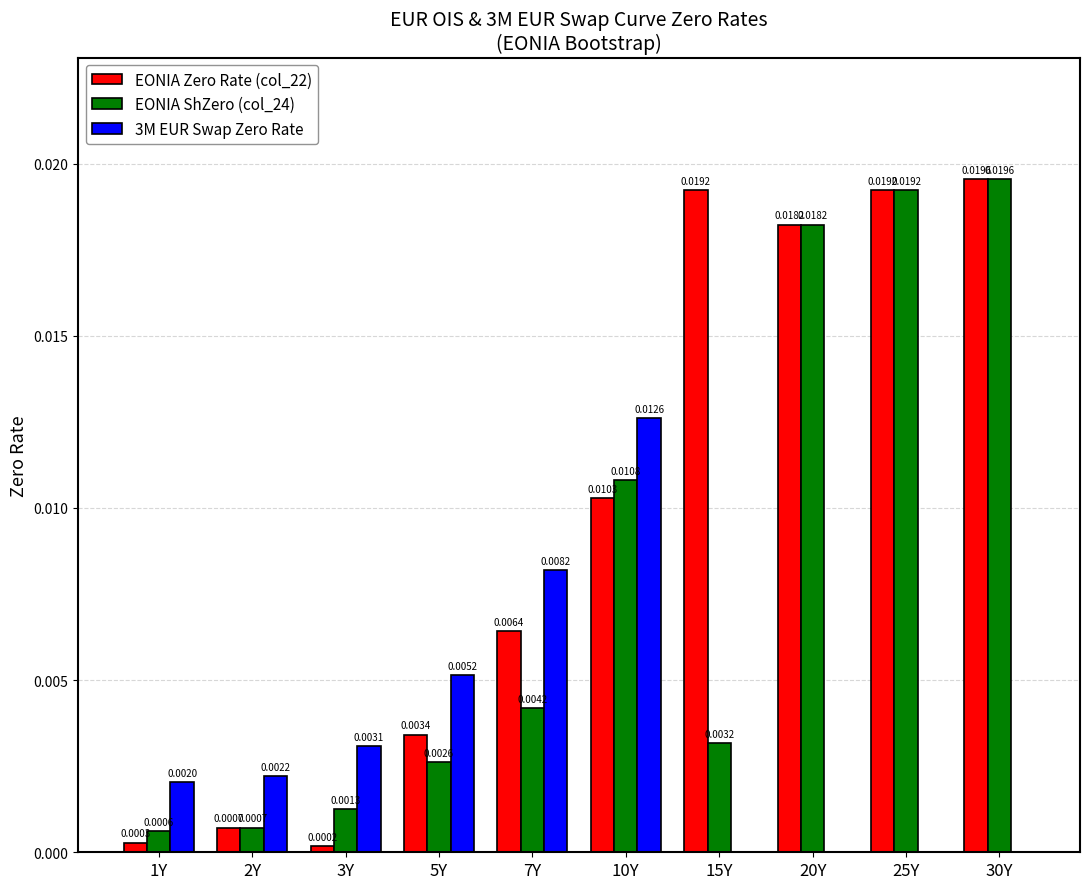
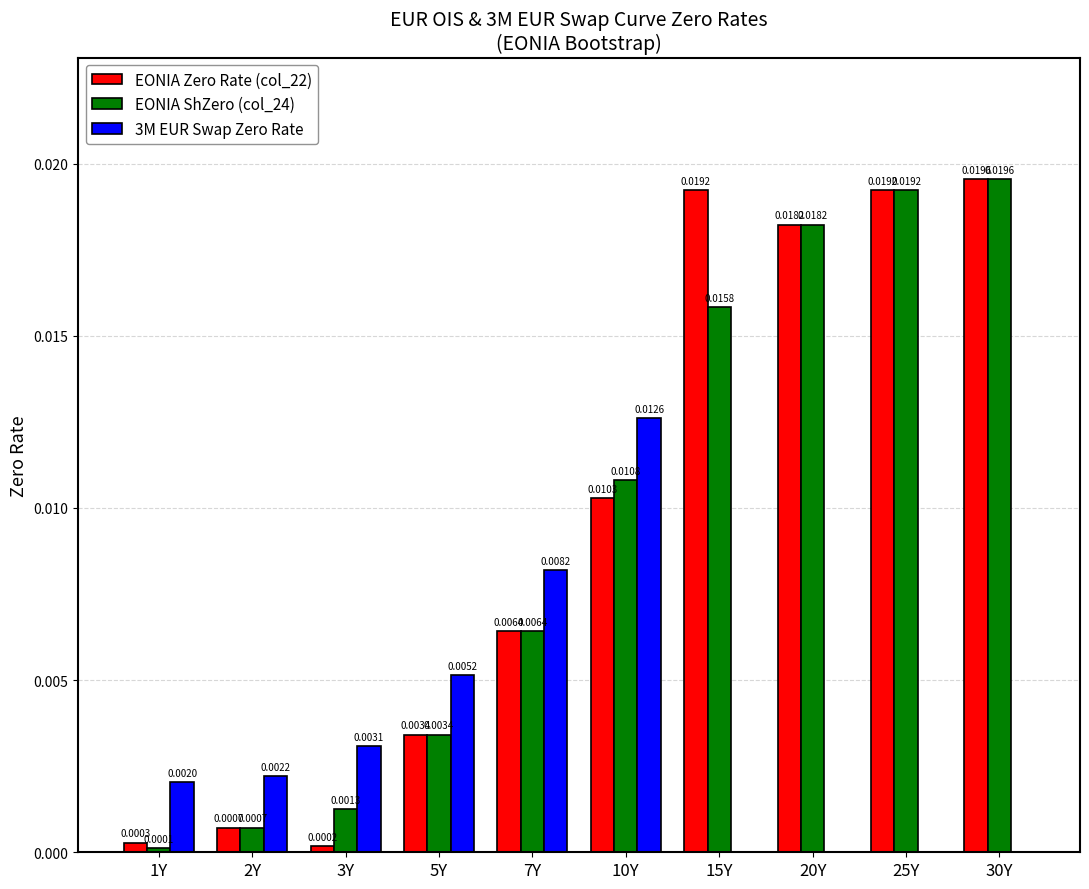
  {
    "EONIA Zero Rate (col_22)": {
      "1Y": 0.0003,
      "3Y": 0.0002,
      "10Y": 0.0103,
      "15Y": 0.0192
    },
    "EONIA ShZero (col_24)": {
-     "1Y": 0.0006,
+     "1Y": 0.0001,
      "3Y": 0.0013,
-     "5Y": 0.0026,
-     "7Y": 0.0042,
+     "5Y": 0.0034,
+     "7Y": 0.0064,
      "10Y": 0.0108,
-     "15Y": 0.0032
+     "15Y": 0.0158
    },
    "3M EUR Swap Zero Rate": {
      "1Y": 0.0020,
      "2Y": 0.0022,
      "3Y": 0.0031,
      "5Y": 0.0052,
      "7Y": 0.0082,
      "10Y": 0.0126
    }
  }
